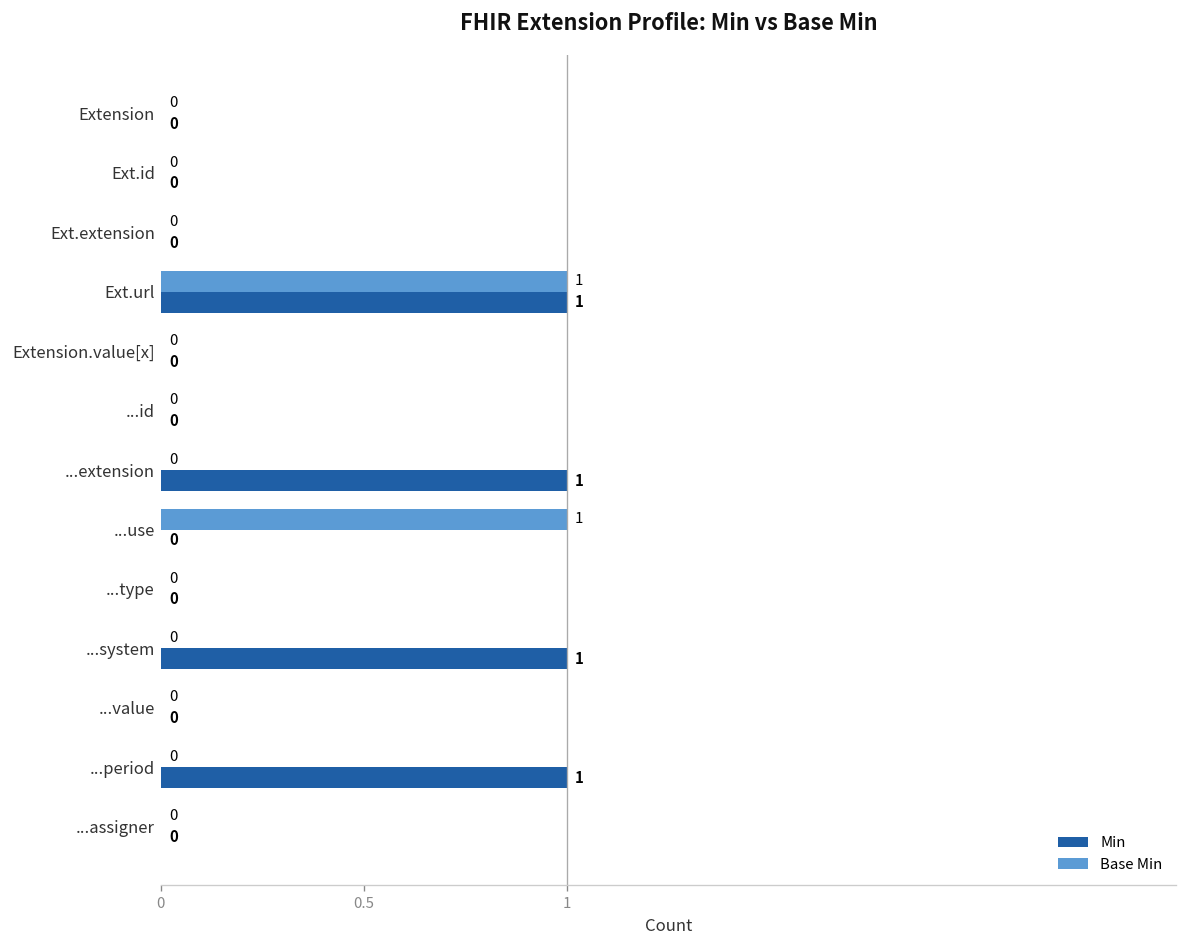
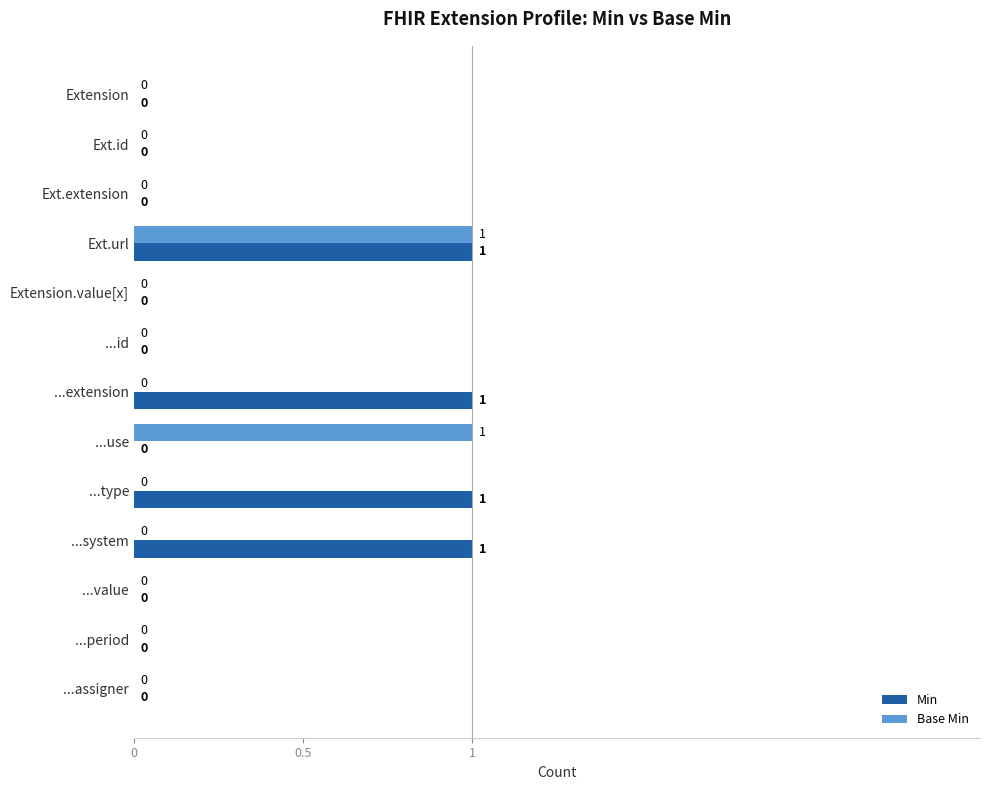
  {
    "Min": {
      "Extension": 0,
      "Ext.id": 0,
      "Ext.extension": 0,
      "Ext.url": 1,
      "Extension.value[x]": 0,
      "...id": 0,
      "...extension": 1,
      "...use": 0,
-     "...type": 0,
+     "...type": 1,
      "...system": 1,
      "...value": 0,
-     "...period": 1,
+     "...period": 0,
      "...assigner": 0
    },
    "Base Min": {
      "Extension": 0,
      "Ext.id": 0,
      "Ext.extension": 0,
      "Ext.url": 1,
      "Extension.value[x]": 0,
      "...id": 0,
      "...extension": 0,
      "...use": 1,
      "...type": 0,
      "...system": 0,
      "...value": 0,
      "...period": 0,
      "...assigner": 0
    }
  }
